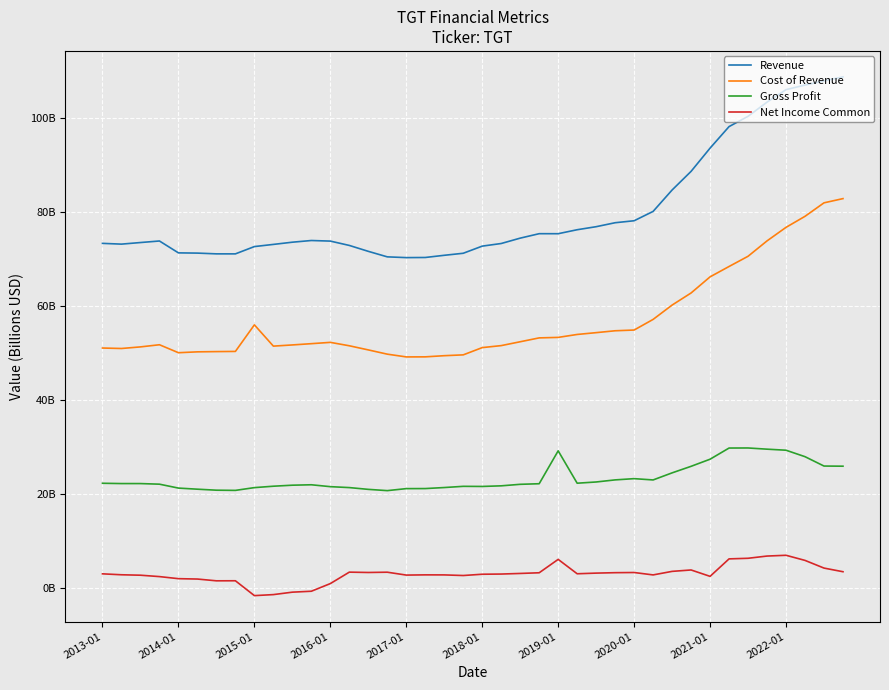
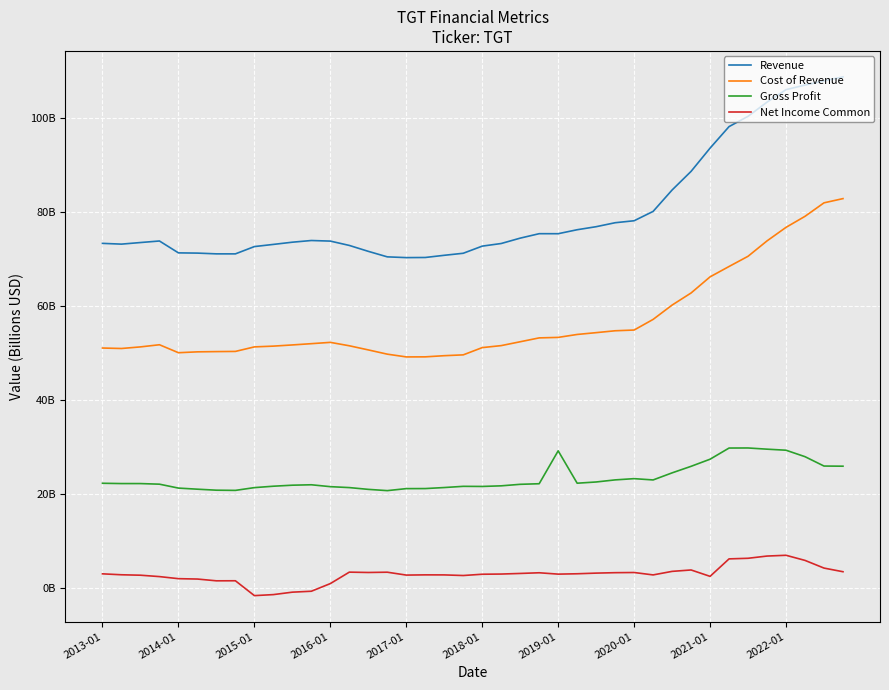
  {
    "Revenue": {
      "2013-01": 73000000000,
      "2014-01": 71000000000,
      "2015-01": 73000000000,
      "2016-01": 74000000000,
      "2017-01": 70000000000,
      "2018-01": 73000000000,
      "2019-01": 75000000000,
      "2020-01": 78000000000,
      "2021-01": 94000000000
    },
    "Cost of Revenue": {
      "2013-01": 51000000000,
      "2014-01": 50000000000,
-     "2015-01": 56000000000,
+     "2015-01": 51000000000,
      "2016-01": 52000000000,
      "2017-01": 49000000000,
      "2018-01": 51000000000,
      "2019-01": 53000000000,
      "2020-01": 55000000000,
      "2021-01": 66000000000,
      "2022-01": 77000000000
    },
    "Gross Profit": {
      "2013-01": 22000000000,
      "2014-01": 21000000000,
      "2015-01": 21000000000,
      "2016-01": 22000000000,
      "2017-01": 21000000000,
      "2018-01": 22000000000,
      "2019-01": 29000000000,
      "2020-01": 23000000000,
      "2021-01": 27000000000,
      "2022-01": 29000000000
    },
    "Net Income Common": {
      "2013-01": 3000000000,
      "2014-01": 2000000000,
      "2015-01": -2000000000,
      "2016-01": 1000000000,
      "2017-01": 3000000000,
      "2018-01": 3000000000,
-     "2019-01": 6000000000,
+     "2019-01": 3000000000,
      "2020-01": 3000000000,
      "2021-01": 2000000000,
      "2022-01": 7000000000
    }
  }
